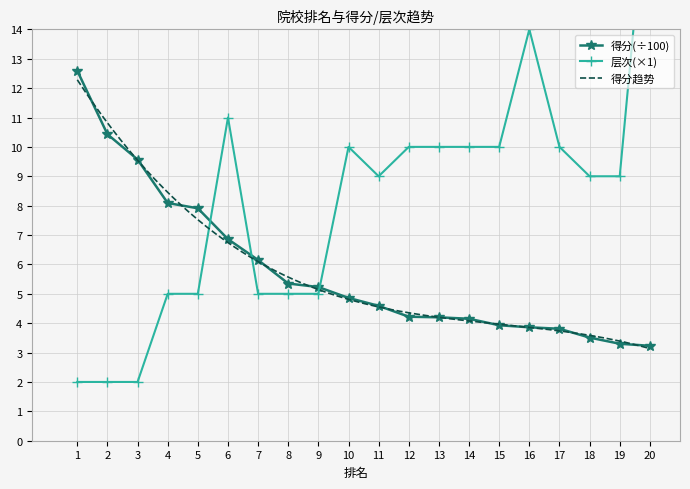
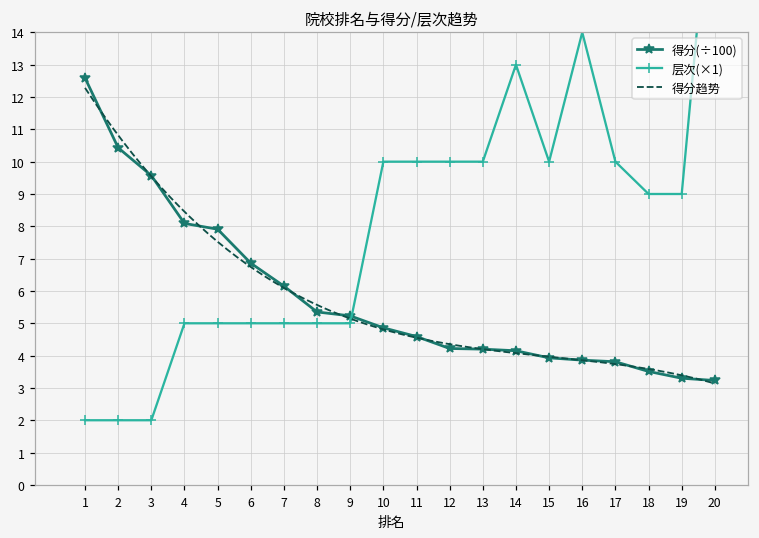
  {
    "层次(×1)": {
      "1": 2,
      "2": 2,
      "3": 2,
      "4": 5,
      "5": 5,
-     "6": 11,
+     "6": 5,
      "7": 5,
      "8": 5,
      "9": 5,
      "10": 10,
-     "11": 9,
+     "11": 10,
      "12": 10,
      "13": 10,
-     "14": 10,
+     "14": 13,
      "15": 10,
      "16": 14,
      "17": 10,
      "18": 9,
      "19": 9
    }
  }
